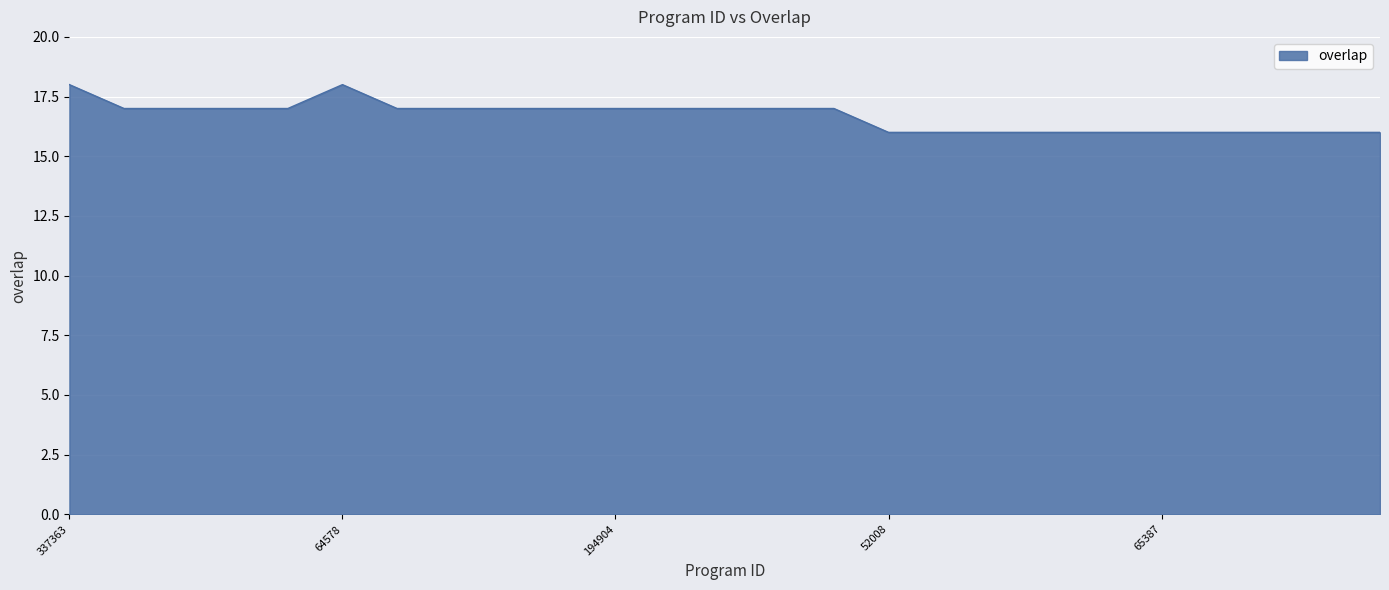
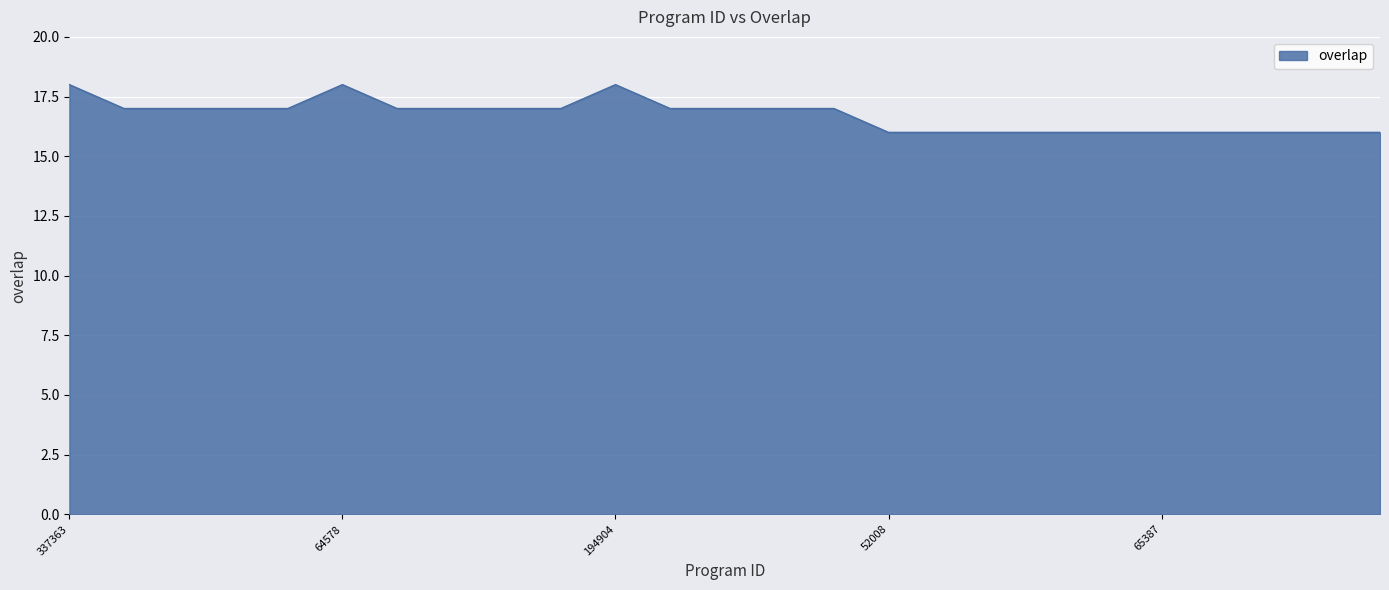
  {
    "337363": 18,
    "64578": 18,
-   "194904": 17,
+   "194904": 18,
    "52008": 16,
    "65387": 16
  }
